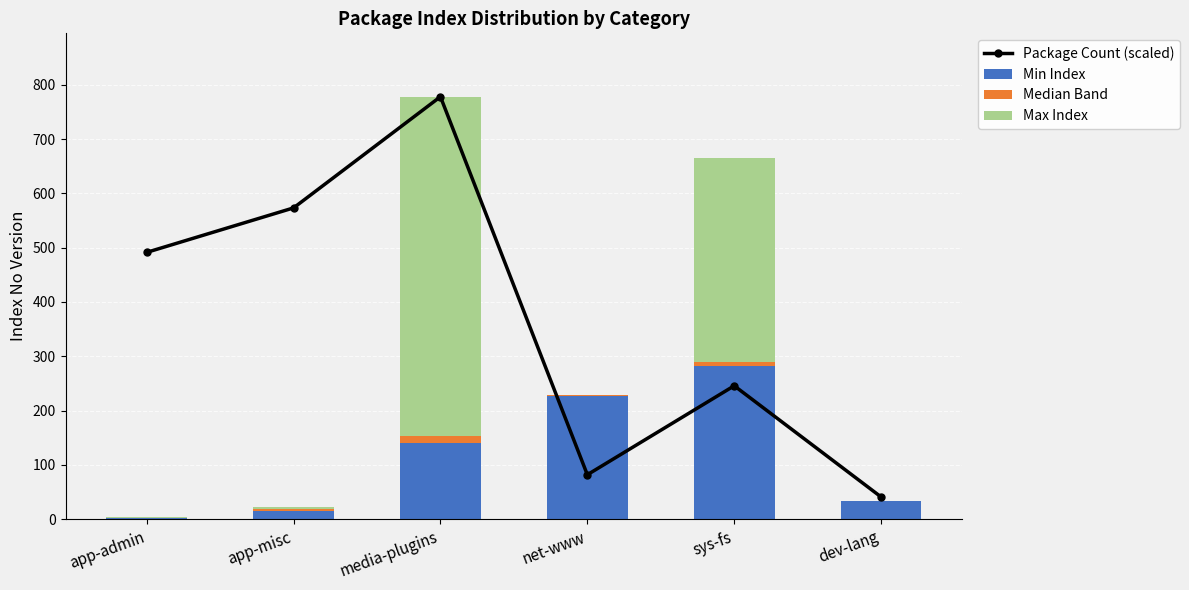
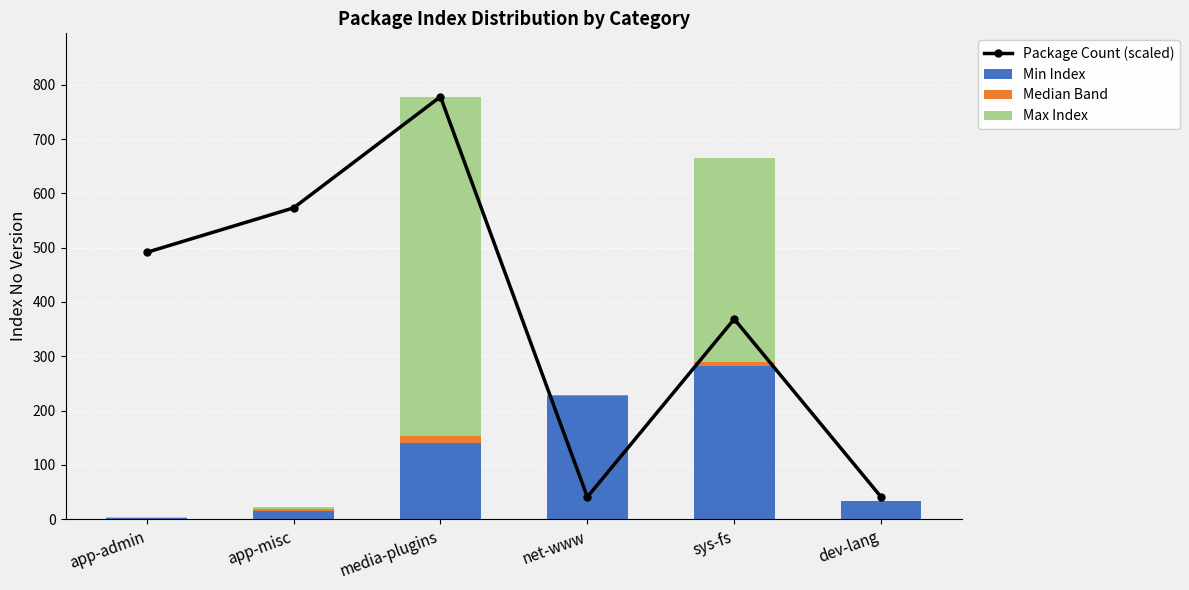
  {
    "Package Count (scaled)": {
      "app-admin": 490,
      "app-misc": 570,
      "media-plugins": 780,
-     "net-www": 80,
-     "sys-fs": 250,
+     "net-www": 40,
+     "sys-fs": 370,
      "dev-lang": 40
    },
    "Min Index": {
      "app-misc": 20,
      "media-plugins": 140,
      "net-www": 230,
      "sys-fs": 280,
      "dev-lang": 30
    },
    "Median Band": {
      "media-plugins": 10,
      "sys-fs": 10,
      "dev-lang": 0
    }
  }
